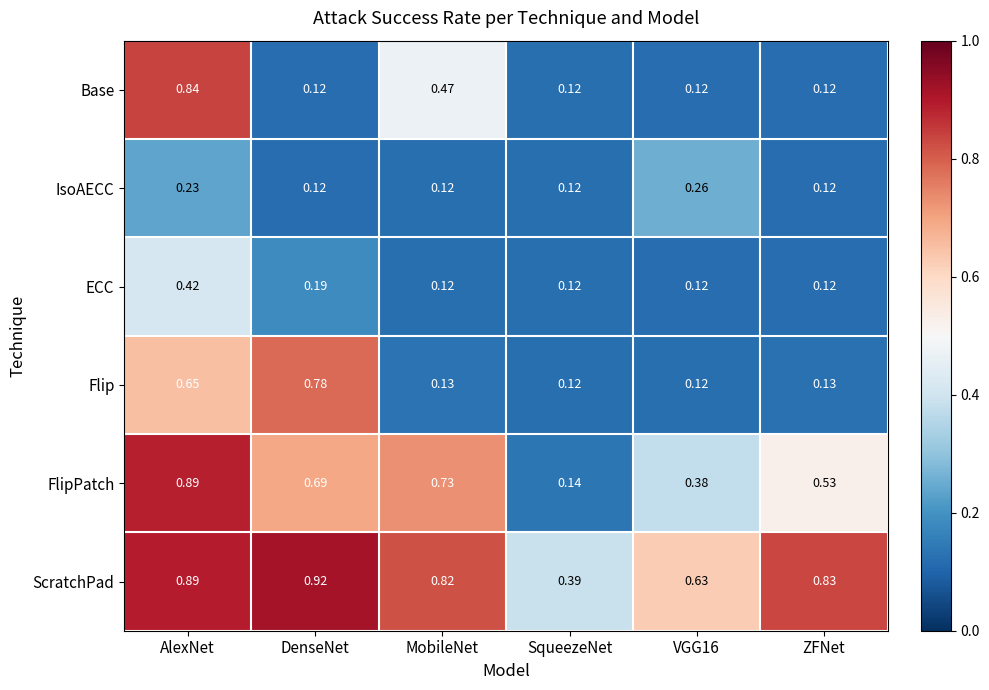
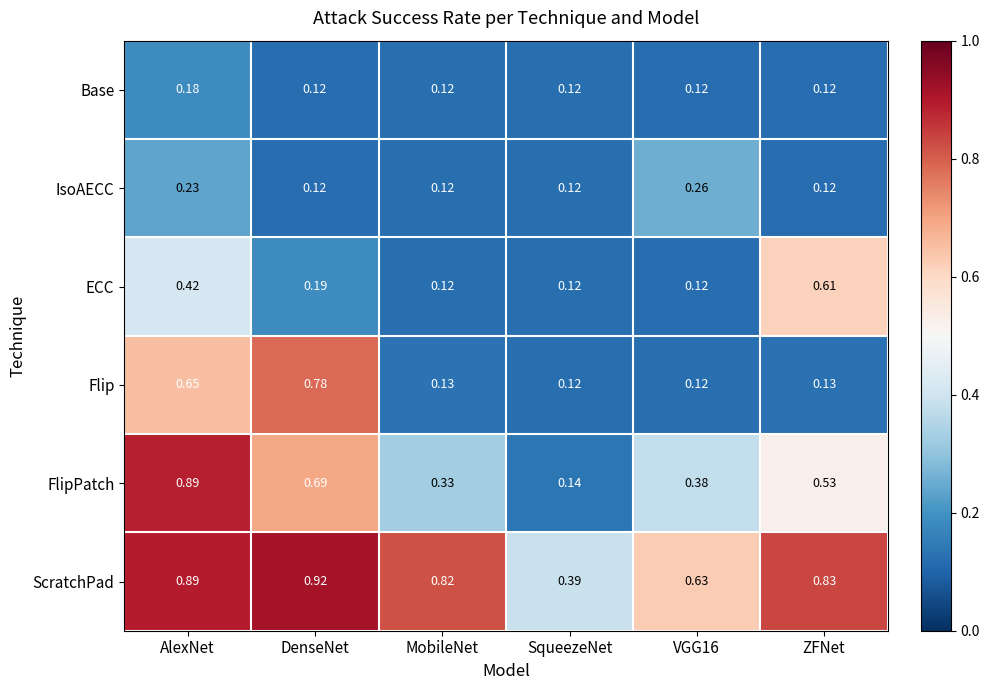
  {
    "Base": {
-     "AlexNet": 0.84,
+     "AlexNet": 0.18,
      "DenseNet": 0.12,
-     "MobileNet": 0.47,
+     "MobileNet": 0.12,
      "SqueezeNet": 0.12,
      "VGG16": 0.12,
      "ZFNet": 0.12
    },
    "IsoAECC": {
      "AlexNet": 0.23,
      "DenseNet": 0.12,
      "MobileNet": 0.12,
      "SqueezeNet": 0.12,
      "VGG16": 0.26,
      "ZFNet": 0.12
    },
    "ECC": {
      "AlexNet": 0.42,
      "DenseNet": 0.19,
      "MobileNet": 0.12,
      "SqueezeNet": 0.12,
      "VGG16": 0.12,
-     "ZFNet": 0.12
+     "ZFNet": 0.61
    },
    "Flip": {
      "AlexNet": 0.65,
      "DenseNet": 0.78,
      "MobileNet": 0.13,
      "SqueezeNet": 0.12,
      "VGG16": 0.12,
      "ZFNet": 0.13
    },
    "FlipPatch": {
      "AlexNet": 0.89,
      "DenseNet": 0.69,
-     "MobileNet": 0.73,
+     "MobileNet": 0.33,
      "SqueezeNet": 0.14,
      "VGG16": 0.38,
      "ZFNet": 0.53
    },
    "ScratchPad": {
      "AlexNet": 0.89,
      "DenseNet": 0.92,
      "MobileNet": 0.82,
      "SqueezeNet": 0.39,
      "VGG16": 0.63,
      "ZFNet": 0.83
    }
  }
